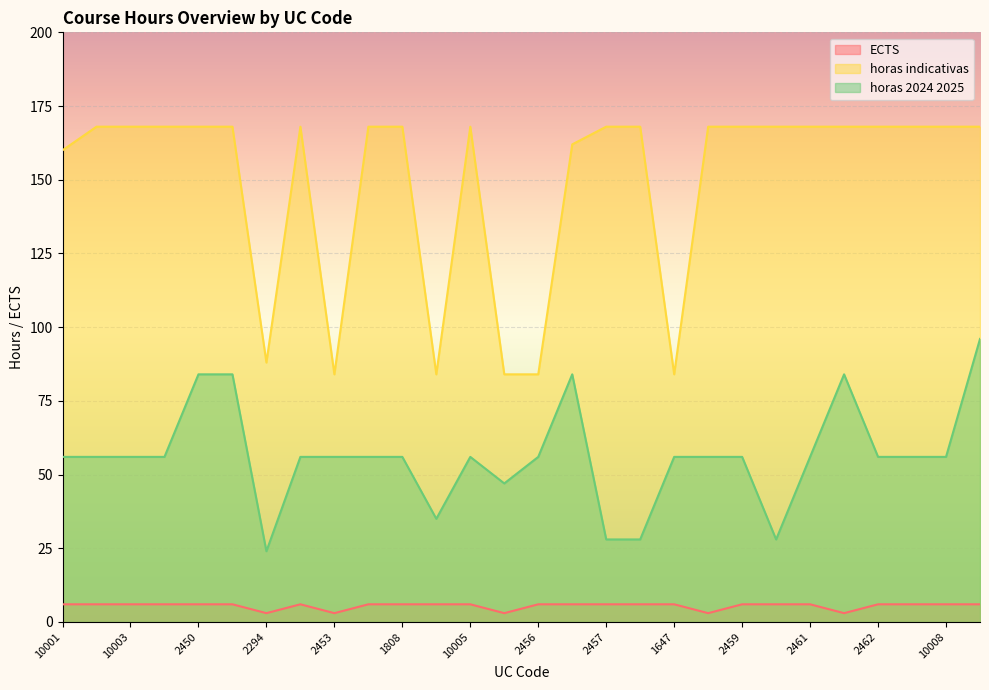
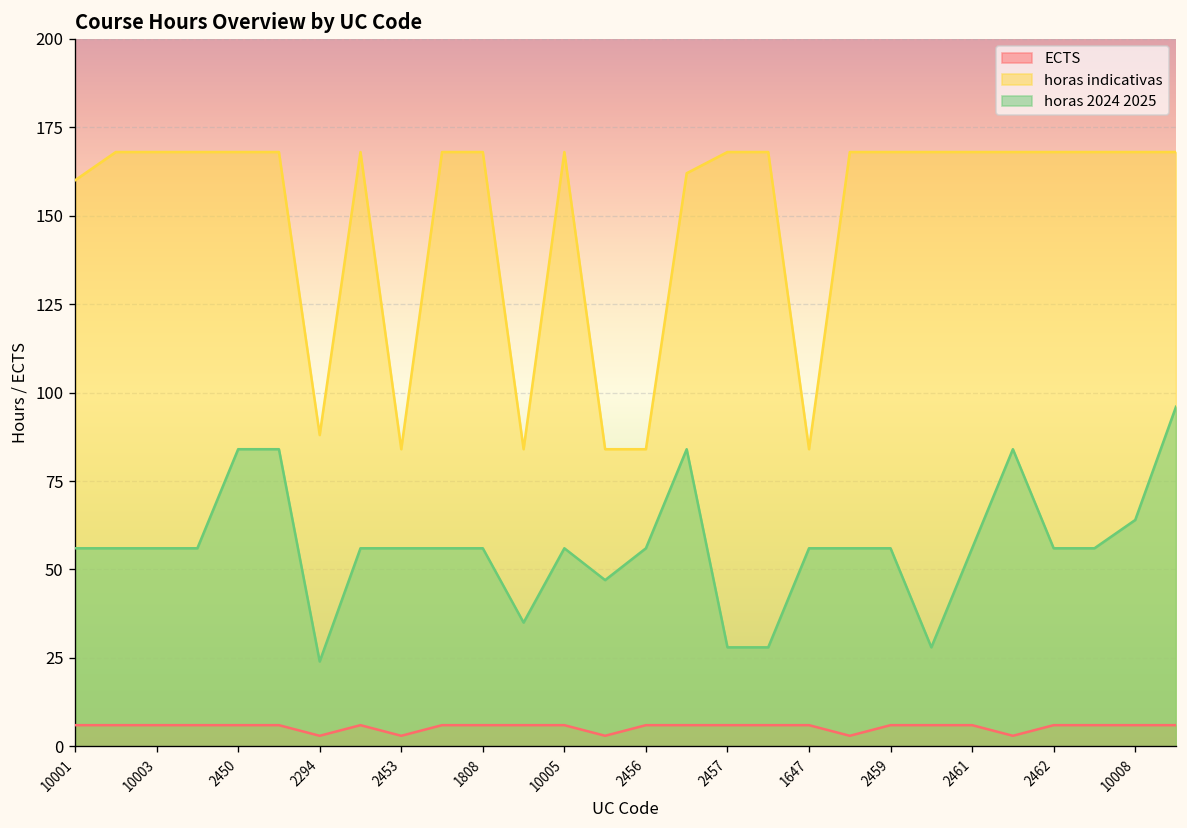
  {
    "ECTS": {
      "10001": 6,
      "10003": 6,
      "2450": 6,
      "2294": 3,
      "2453": 3,
      "1808": 6,
      "10005": 6,
      "2456": 6,
      "2457": 6,
      "1647": 6,
      "2459": 6,
      "2461": 6,
      "2462": 6,
      "10008": 6
    },
    "horas indicativas": {
      "10001": 160,
      "10003": 168,
      "2450": 168,
      "2294": 88,
      "2453": 84,
      "1808": 168,
      "10005": 168,
      "2456": 84,
      "2457": 168,
      "1647": 84,
      "2459": 168,
      "2461": 168,
      "2462": 168,
      "10008": 168
    },
    "horas 2024 2025": {
      "10001": 56,
      "10003": 56,
      "2450": 84,
      "2294": 24,
      "2453": 56,
      "1808": 56,
      "10005": 56,
      "2456": 56,
      "2457": 28,
      "1647": 56,
      "2459": 56,
      "2461": 56,
      "2462": 56,
-     "10008": 56
+     "10008": 64
    }
  }
